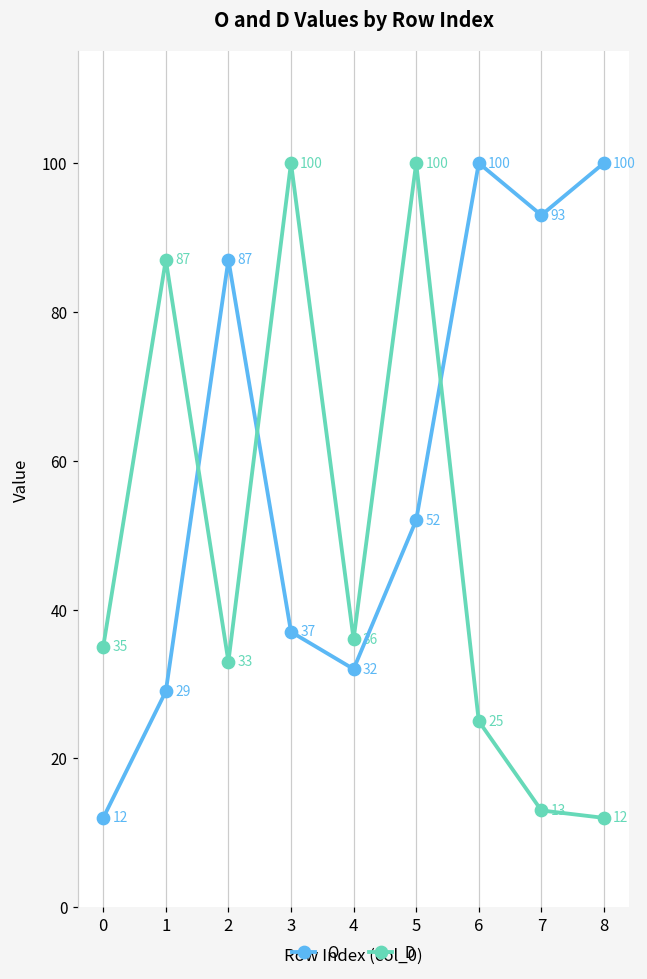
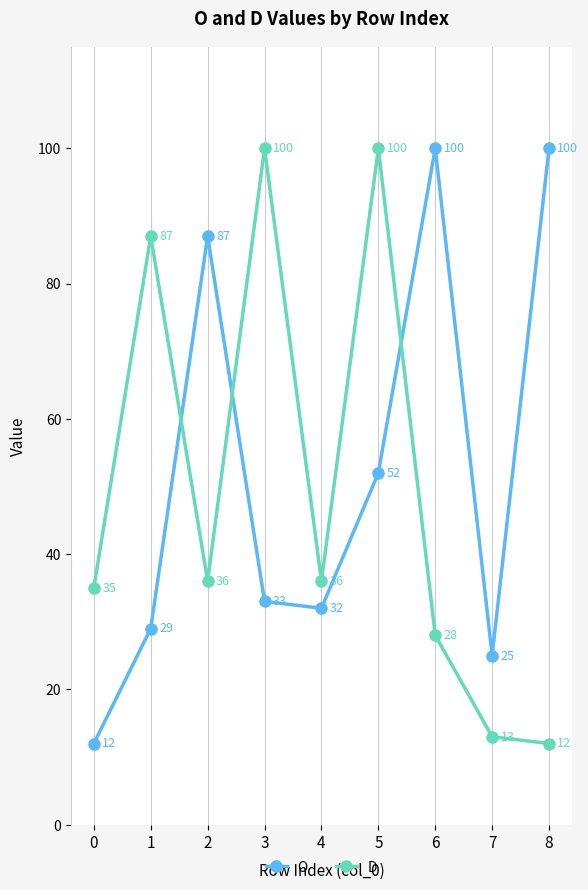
  {
    "O": {
      "0": 12,
      "1": 29,
      "2": 87,
-     "3": 37,
+     "3": 33,
      "4": 32,
      "5": 52,
      "6": 100,
-     "7": 93,
+     "7": 25,
      "8": 100
    },
    "D": {
      "0": 35,
      "1": 87,
-     "2": 33,
+     "2": 36,
      "3": 100,
      "4": 36,
      "5": 100,
-     "6": 25,
+     "6": 28,
      "7": 13,
      "8": 12
    }
  }
